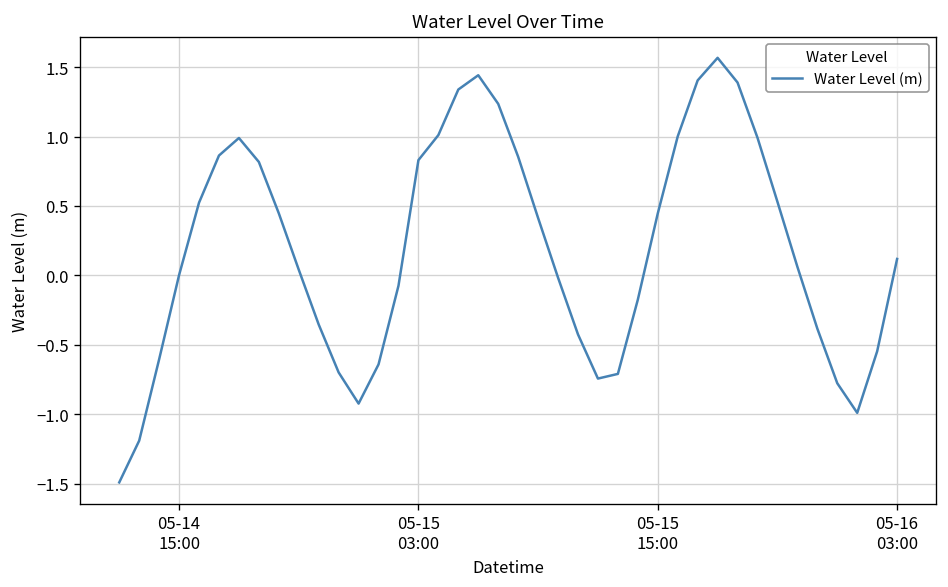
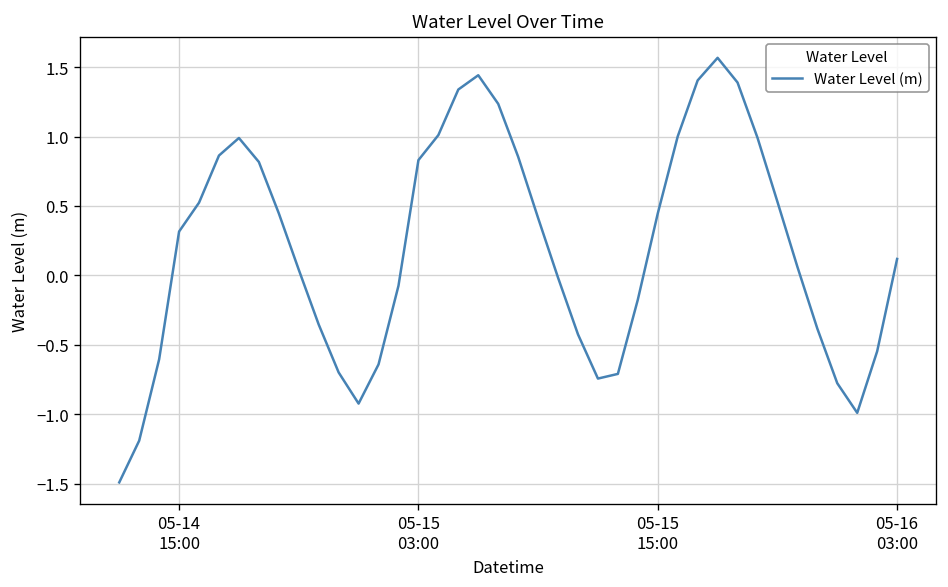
  {
-   "05-14 15:00": 0.00,
+   "05-14 15:00": 0.32,
    "05-15 03:00": 0.83,
    "05-15 15:00": 0.45,
    "05-16 03:00": 0.12
  }
